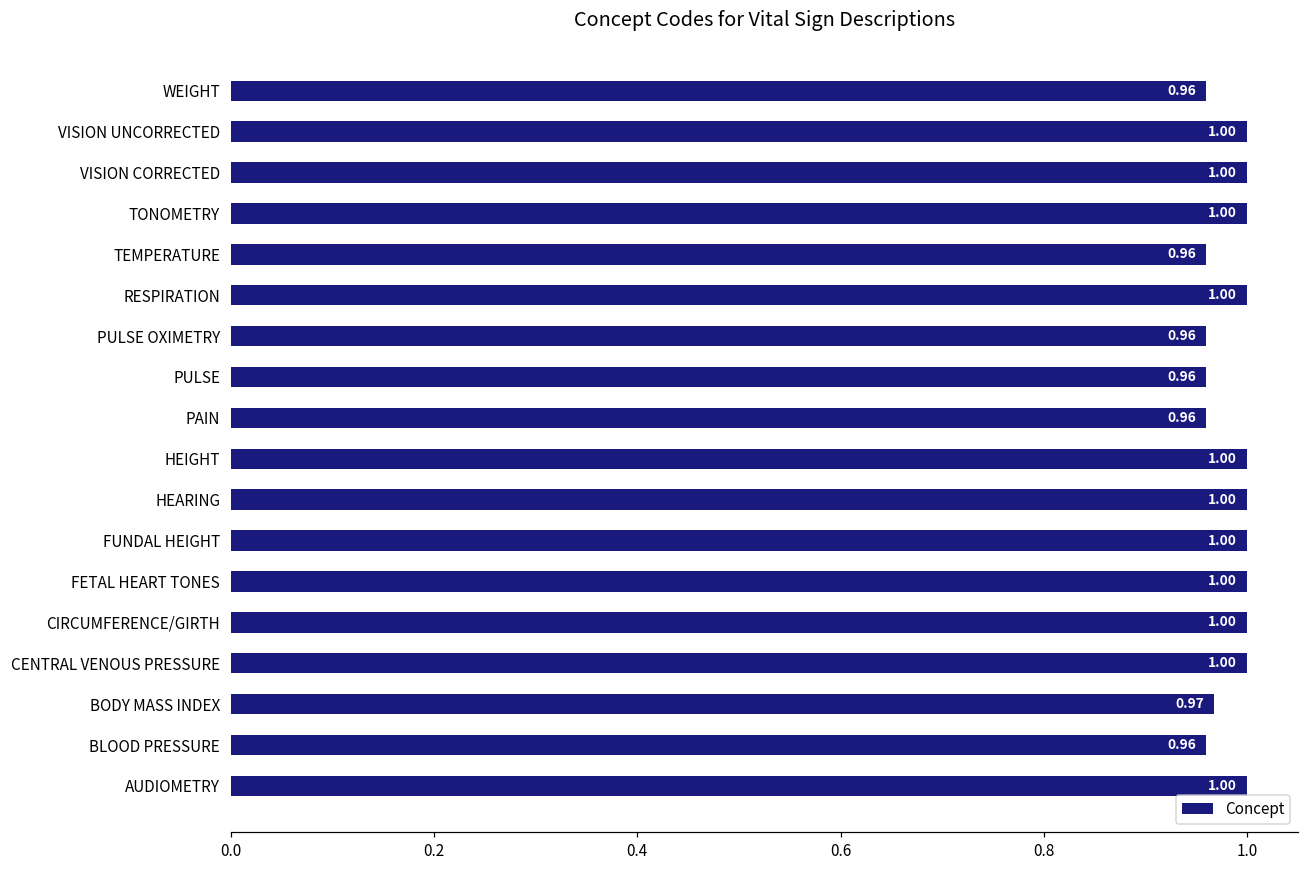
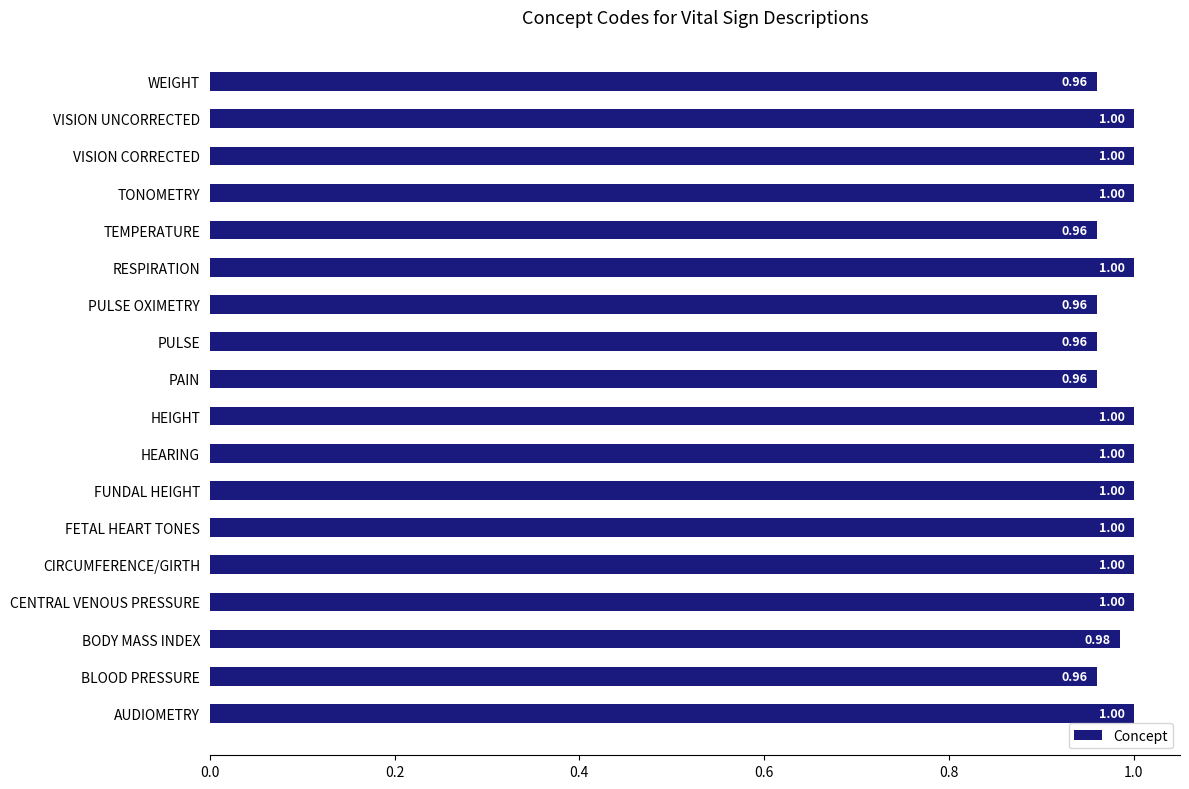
  {
    "WEIGHT": 0.96,
    "VISION UNCORRECTED": 1.00,
    "VISION CORRECTED": 1.00,
    "TONOMETRY": 1.00,
    "TEMPERATURE": 0.96,
    "RESPIRATION": 1.00,
    "PULSE OXIMETRY": 0.96,
    "PULSE": 0.96,
    "PAIN": 0.96,
    "HEIGHT": 1.00,
    "HEARING": 1.00,
    "FUNDAL HEIGHT": 1.00,
    "FETAL HEART TONES": 1.00,
    "CIRCUMFERENCE/GIRTH": 1.00,
    "CENTRAL VENOUS PRESSURE": 1.00,
-   "BODY MASS INDEX": 0.97,
+   "BODY MASS INDEX": 0.98,
    "BLOOD PRESSURE": 0.96,
    "AUDIOMETRY": 1.00
  }
